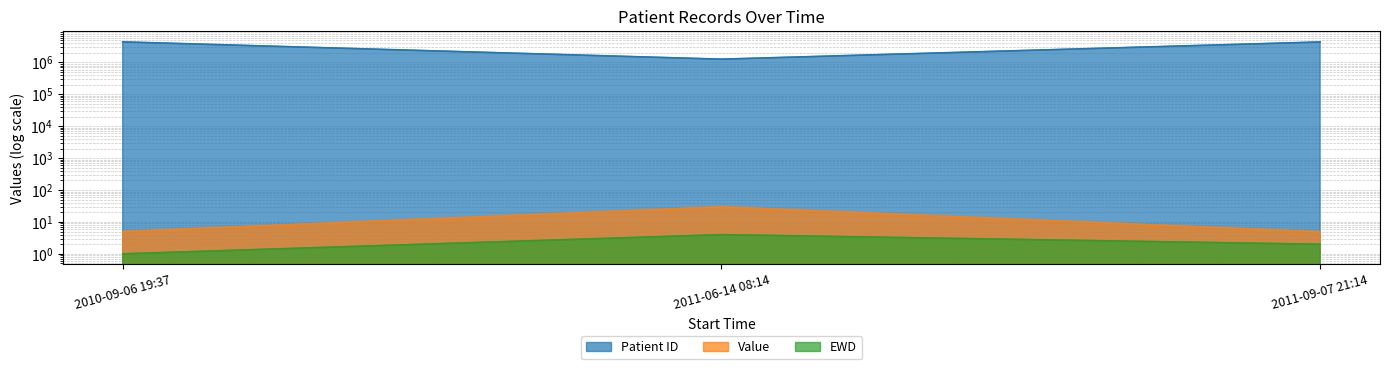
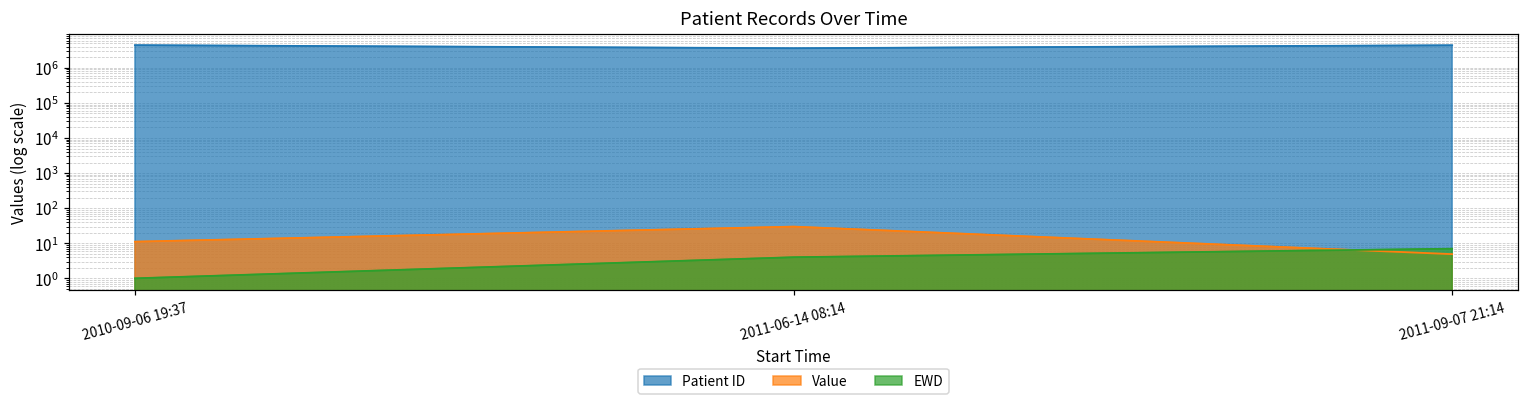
  {
    "Patient ID": {
      "2010-09-06 19:37": 4000000,
-     "2011-06-14 08:14": 1300000,
+     "2011-06-14 08:14": 4000000,
      "2011-09-07 21:14": 4000000
    },
    "Value": {
-     "2010-09-06 19:37": 5,
+     "2010-09-06 19:37": 11,
      "2011-06-14 08:14": 30,
      "2011-09-07 21:14": 5
    },
    "EWD": {
      "2010-09-06 19:37": 1,
      "2011-06-14 08:14": 4,
-     "2011-09-07 21:14": 2
+     "2011-09-07 21:14": 7
    }
  }
